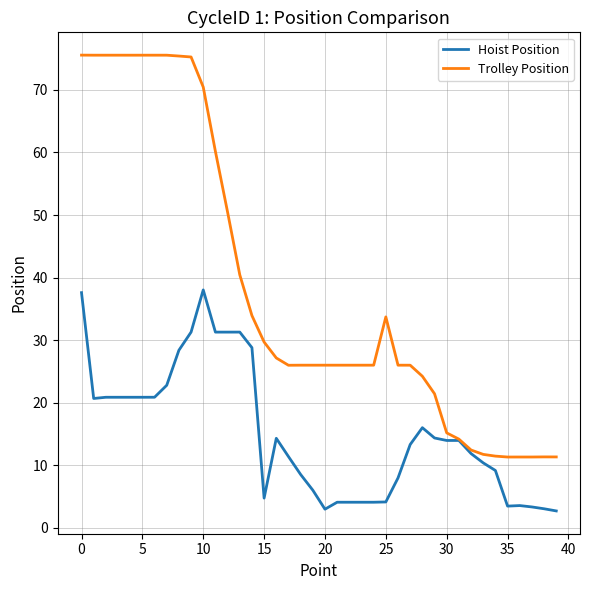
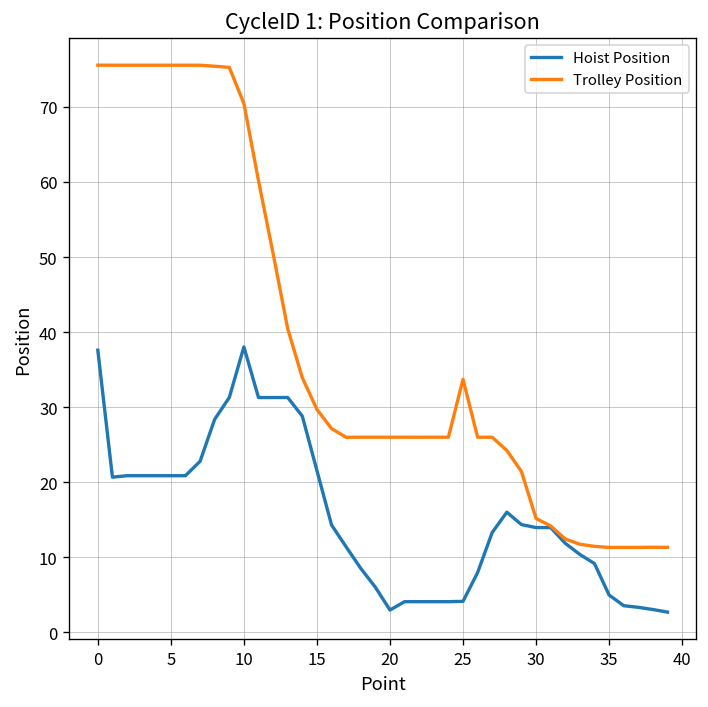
  {
    "Hoist Position": {
      "0": 38,
      "5": 21,
      "10": 38,
-     "15": 5,
+     "15": 22,
      "20": 3,
      "25": 4,
      "30": 14,
-     "35": 3
+     "35": 5
    },
    "Trolley Position": {
      "0": 76,
      "5": 76,
      "10": 70,
      "15": 30,
      "20": 26,
      "25": 34,
      "30": 15,
      "35": 11
    }
  }
